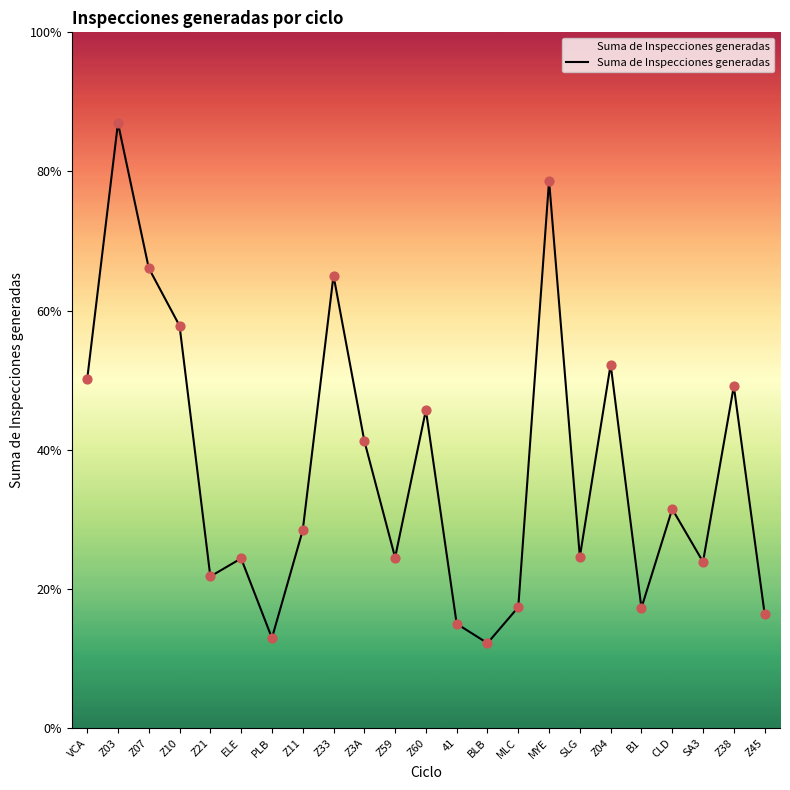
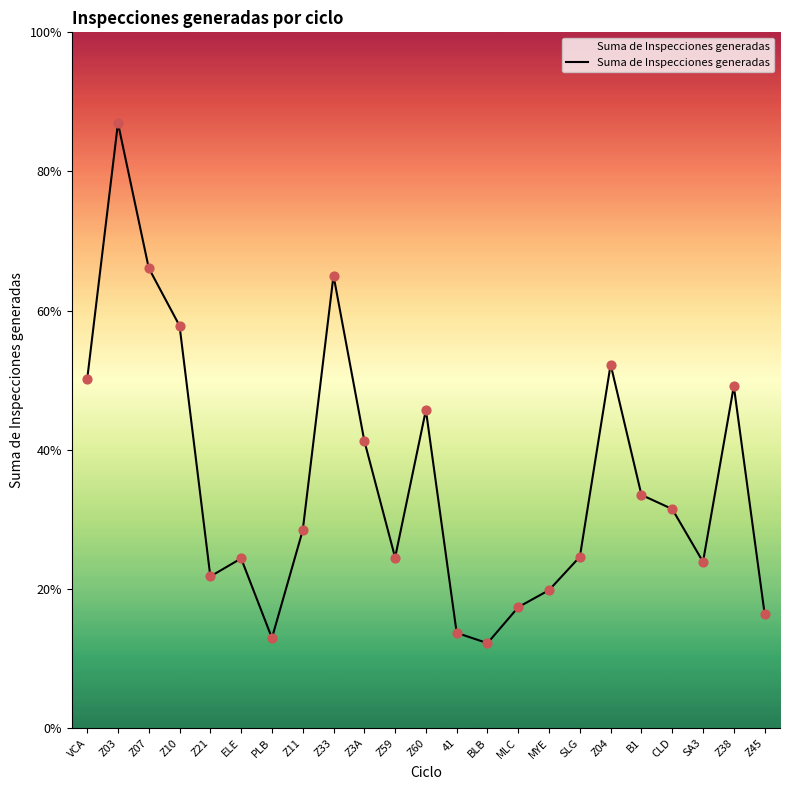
  {
    "VCA": "50%",
    "Z03": "87%",
    "Z07": "66%",
    "Z10": "58%",
    "Z21": "22%",
    "ELE": "24%",
    "PLB": "13%",
    "Z11": "28%",
    "Z33": "65%",
    "Z3A": "41%",
    "Z59": "25%",
    "Z60": "46%",
-   "41": "15%",
+   "41": "14%",
    "BLB": "12%",
    "MLC": "17%",
-   "MYE": "79%",
+   "MYE": "20%",
    "SLG": "25%",
    "Z04": "52%",
-   "B1": "17%",
+   "B1": "34%",
    "CLD": "31%",
    "SA3": "24%",
    "Z38": "49%",
    "Z45": "16%"
  }
